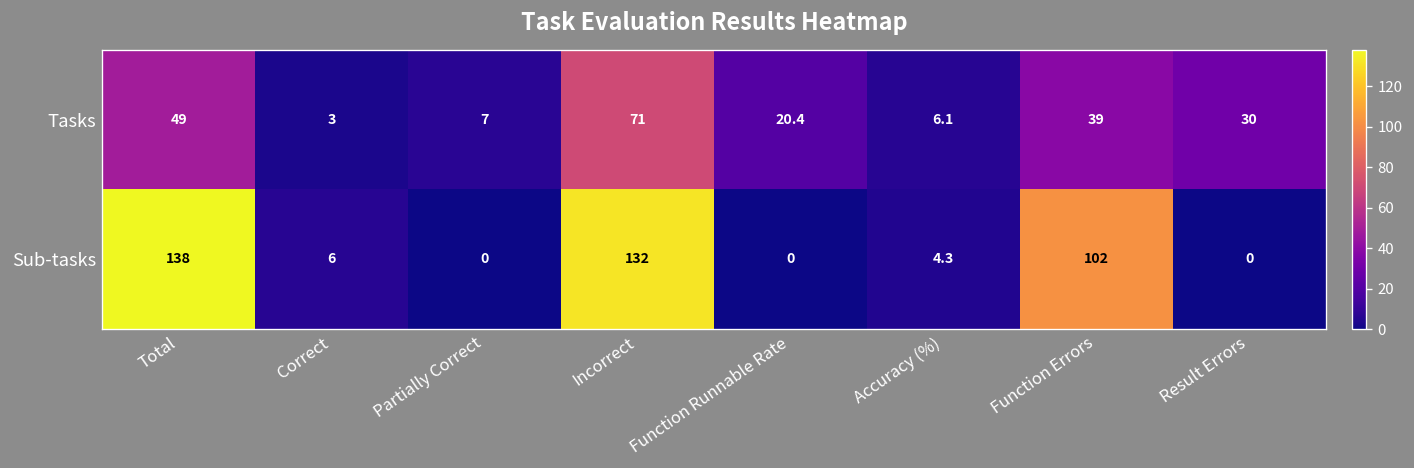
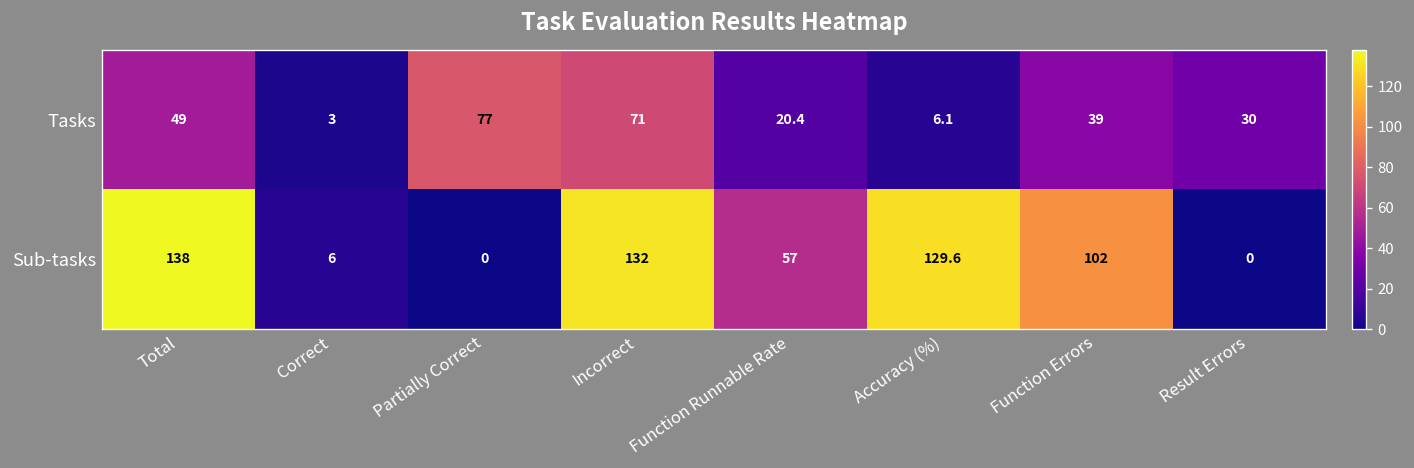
  {
    "Tasks": {
      "Total": 49,
      "Correct": 3,
-     "Partially Correct": 7,
+     "Partially Correct": 77,
      "Incorrect": 71,
      "Function Runnable Rate": 20.4,
      "Accuracy (%)": 6.1,
      "Function Errors": 39,
      "Result Errors": 30
    },
    "Sub-tasks": {
      "Total": 138,
      "Correct": 6,
      "Partially Correct": 0,
      "Incorrect": 132,
-     "Function Runnable Rate": 0,
-     "Accuracy (%)": 4.3,
+     "Function Runnable Rate": 57,
+     "Accuracy (%)": 129.6,
      "Function Errors": 102,
      "Result Errors": 0
    }
  }
